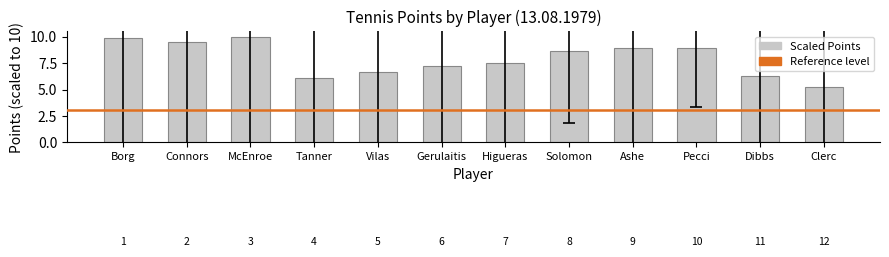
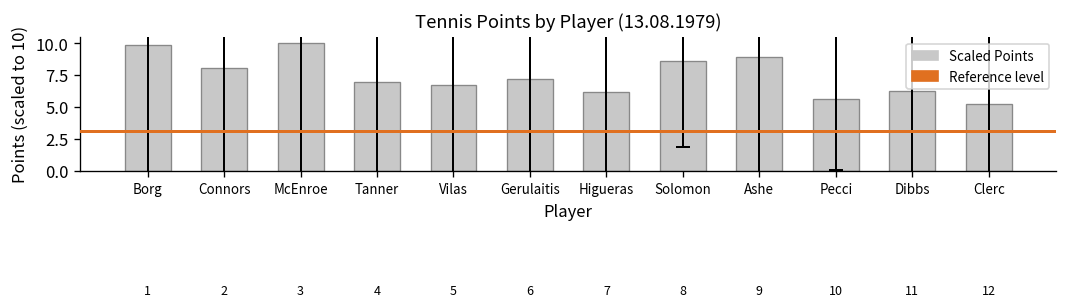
  {
    "Scaled Points": {
      "Borg": 9.9,
-     "Connors": 9.5,
+     "Connors": 8.1,
      "McEnroe": 10.0,
-     "Tanner": 6.1,
+     "Tanner": 7.0,
      "Vilas": 6.7,
      "Gerulaitis": 7.2,
-     "Higueras": 7.5,
+     "Higueras": 6.2,
      "Solomon": 8.7,
      "Ashe": 8.9,
-     "Pecci": 8.9,
+     "Pecci": 5.7,
      "Dibbs": 6.2,
      "Clerc": 5.2
    }
  }
